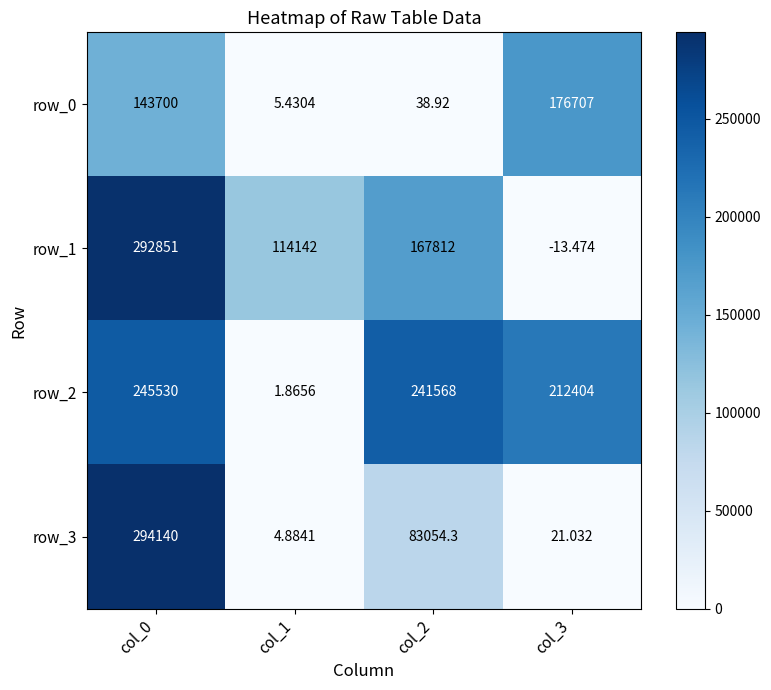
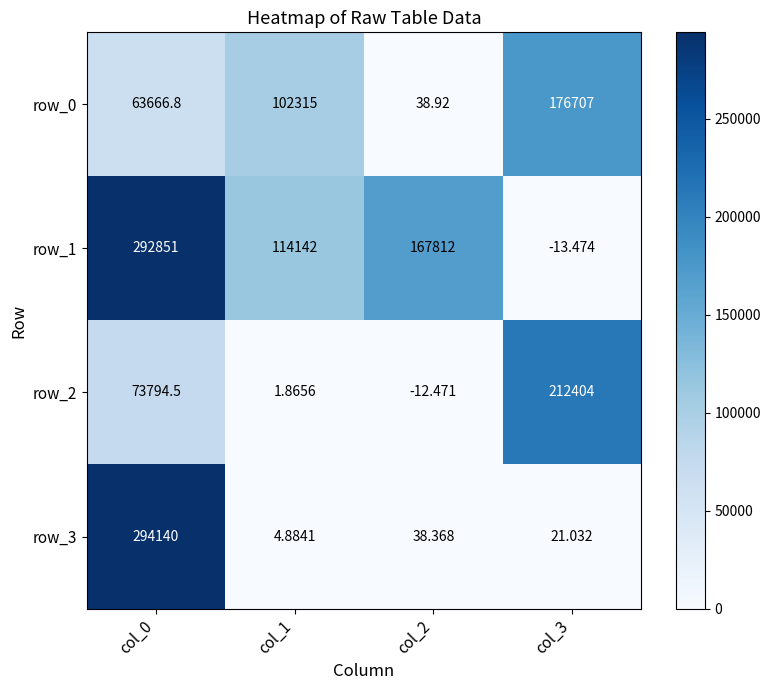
  {
    "row_0": {
-     "col_0": 143700,
-     "col_1": 5.4304,
+     "col_0": 63666.8,
+     "col_1": 102315,
      "col_2": 38.92,
      "col_3": 176707
    },
    "row_1": {
      "col_0": 292851,
      "col_1": 114142,
      "col_2": 167812,
      "col_3": -13.474
    },
    "row_2": {
-     "col_0": 245530,
+     "col_0": 73794.5,
      "col_1": 1.8656,
-     "col_2": 241568,
+     "col_2": -12.471,
      "col_3": 212404
    },
    "row_3": {
      "col_0": 294140,
      "col_1": 4.8841,
-     "col_2": 83054.3,
+     "col_2": 38.368,
      "col_3": 21.032
    }
  }
